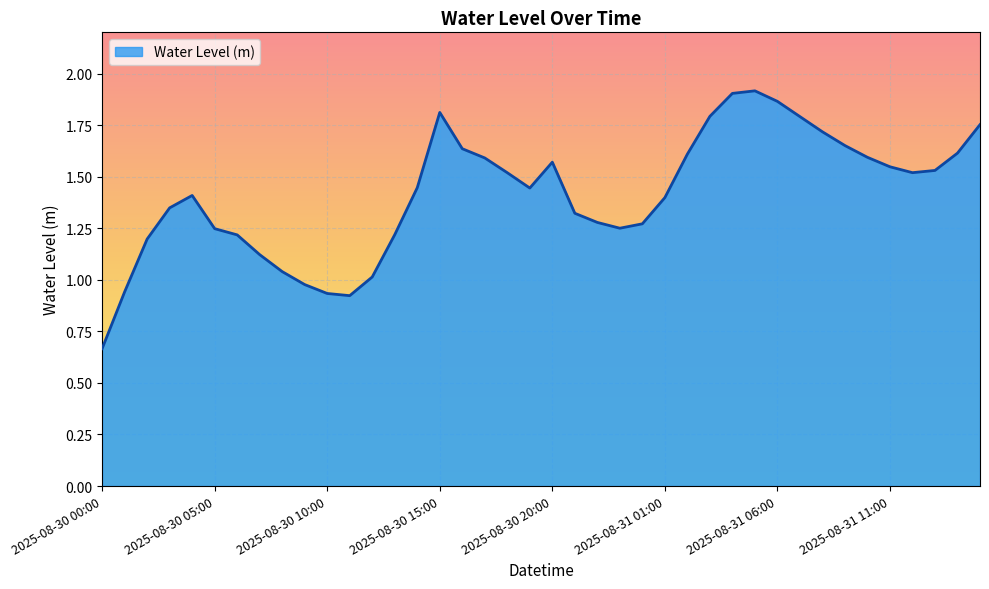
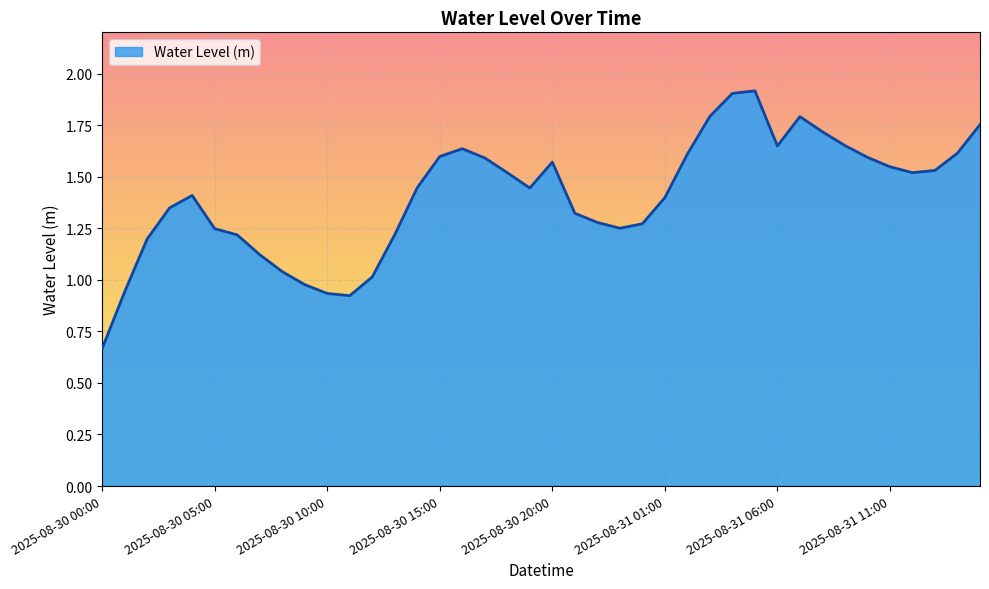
  {
    "2025-08-30 00:00": 0.67,
    "2025-08-30 05:00": 1.25,
    "2025-08-30 10:00": 0.93,
-   "2025-08-30 15:00": 1.81,
+   "2025-08-30 15:00": 1.60,
    "2025-08-30 20:00": 1.57,
    "2025-08-31 01:00": 1.40,
-   "2025-08-31 06:00": 1.87,
+   "2025-08-31 06:00": 1.65,
    "2025-08-31 11:00": 1.55
  }
